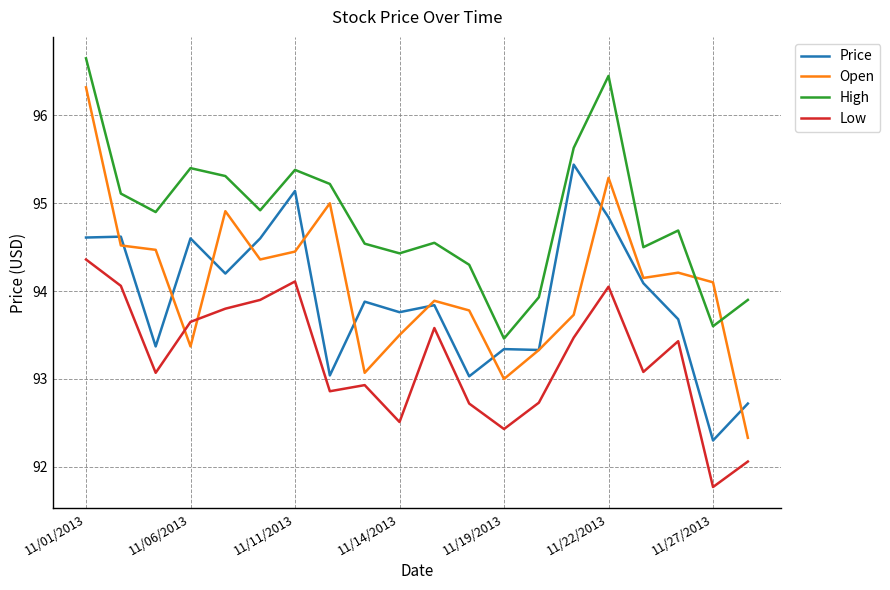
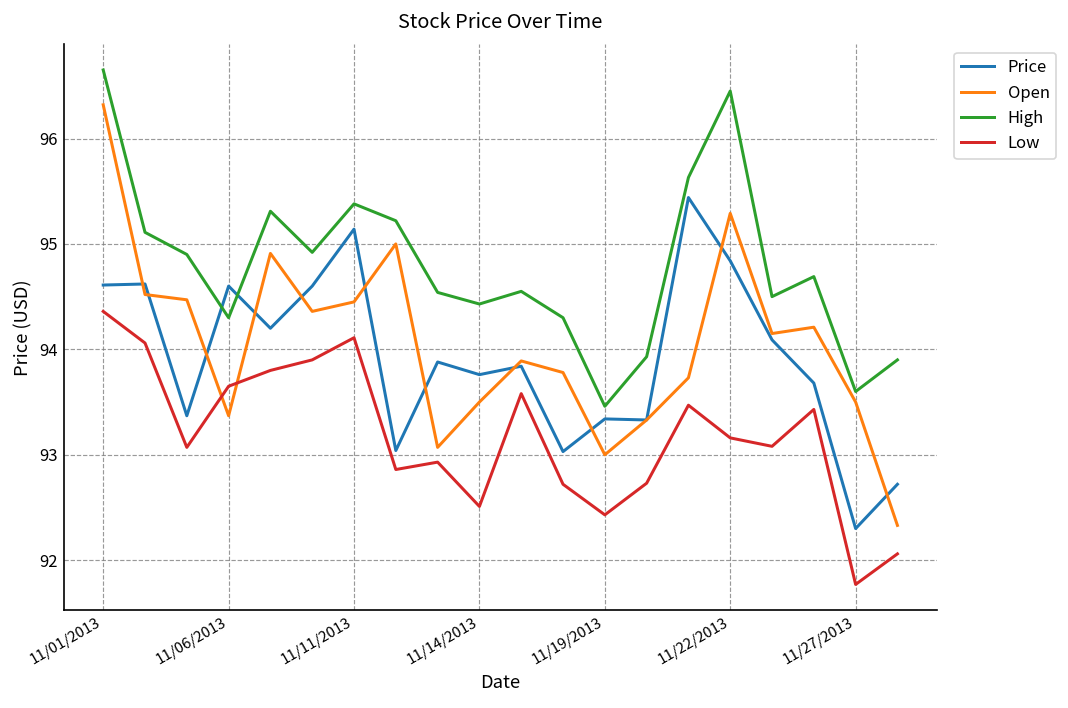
  {
    "Price": {
      "11/01/2013": 94.6,
      "11/06/2013": 94.6,
      "11/11/2013": 95.1,
      "11/14/2013": 93.8,
      "11/19/2013": 93.3,
      "11/22/2013": 94.8,
      "11/27/2013": 92.3
    },
    "Open": {
      "11/01/2013": 96.3,
      "11/06/2013": 93.4,
      "11/11/2013": 94.5,
      "11/14/2013": 93.5,
      "11/19/2013": 93.0,
      "11/22/2013": 95.3,
-     "11/27/2013": 94.1
+     "11/27/2013": 93.5
    },
    "High": {
      "11/01/2013": 96.7,
-     "11/06/2013": 95.4,
+     "11/06/2013": 94.3,
      "11/11/2013": 95.4,
      "11/14/2013": 94.4,
      "11/19/2013": 93.5,
      "11/22/2013": 96.5,
      "11/27/2013": 93.6
    },
    "Low": {
      "11/01/2013": 94.4,
      "11/06/2013": 93.7,
      "11/11/2013": 94.1,
      "11/14/2013": 92.5,
      "11/19/2013": 92.4,
-     "11/22/2013": 94.1,
+     "11/22/2013": 93.2,
      "11/27/2013": 91.8
    }
  }
